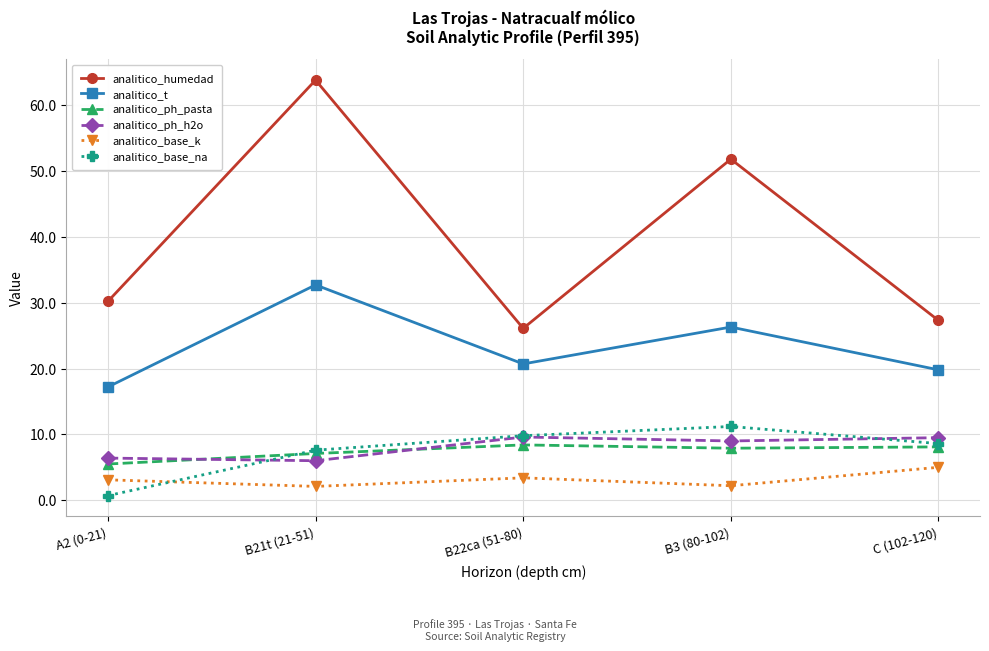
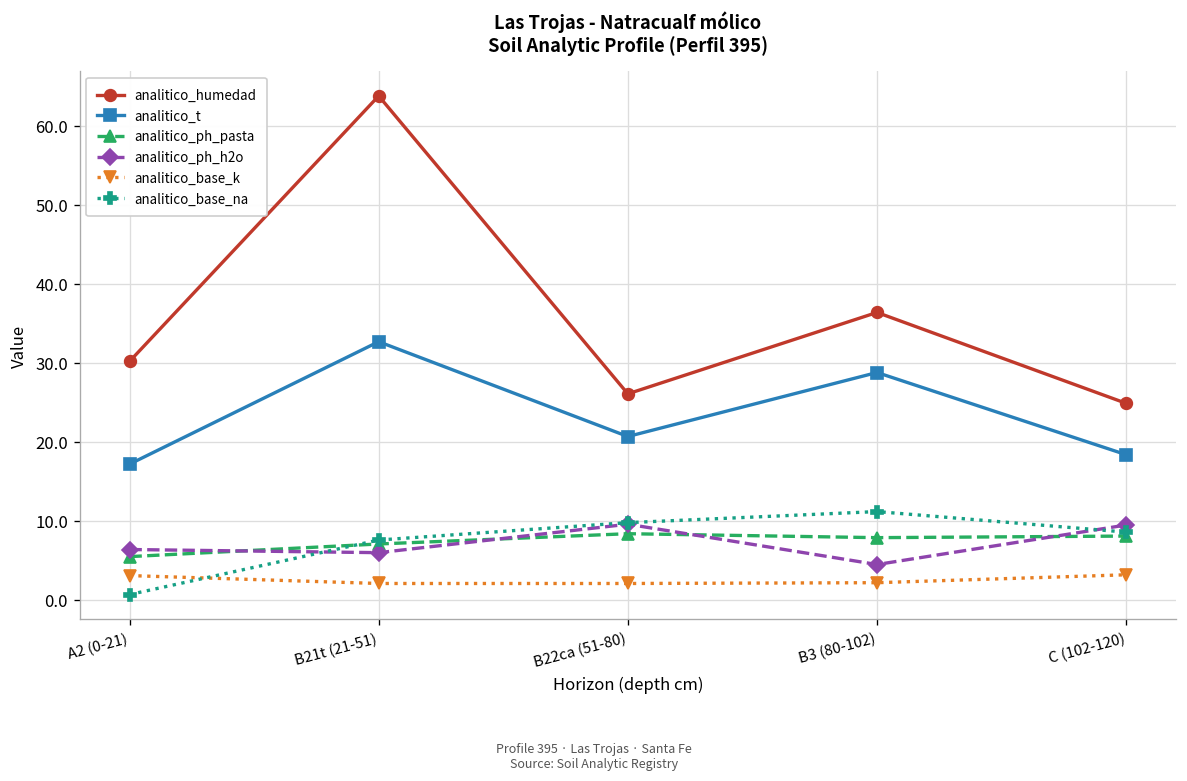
  {
    "analitico_humedad": {
      "A2 (0-21)": 30,
      "B21t (21-51)": 64,
      "B22ca (51-80)": 26,
-     "B3 (80-102)": 52,
-     "C (102-120)": 27
+     "B3 (80-102)": 36,
+     "C (102-120)": 25
    },
    "analitico_t": {
      "A2 (0-21)": 17,
      "B21t (21-51)": 33,
      "B22ca (51-80)": 21,
-     "B3 (80-102)": 26,
-     "C (102-120)": 20
+     "B3 (80-102)": 29,
+     "C (102-120)": 18
    },
    "analitico_ph_h2o": {
      "A2 (0-21)": 6,
      "B21t (21-51)": 6,
-     "B3 (80-102)": 9,
+     "B3 (80-102)": 5,
      "C (102-120)": 10
    },
    "analitico_base_k": {
      "A2 (0-21)": 3,
      "B21t (21-51)": 2,
-     "B22ca (51-80)": 3,
+     "B22ca (51-80)": 2,
      "B3 (80-102)": 2,
-     "C (102-120)": 5
+     "C (102-120)": 3
    }
  }
